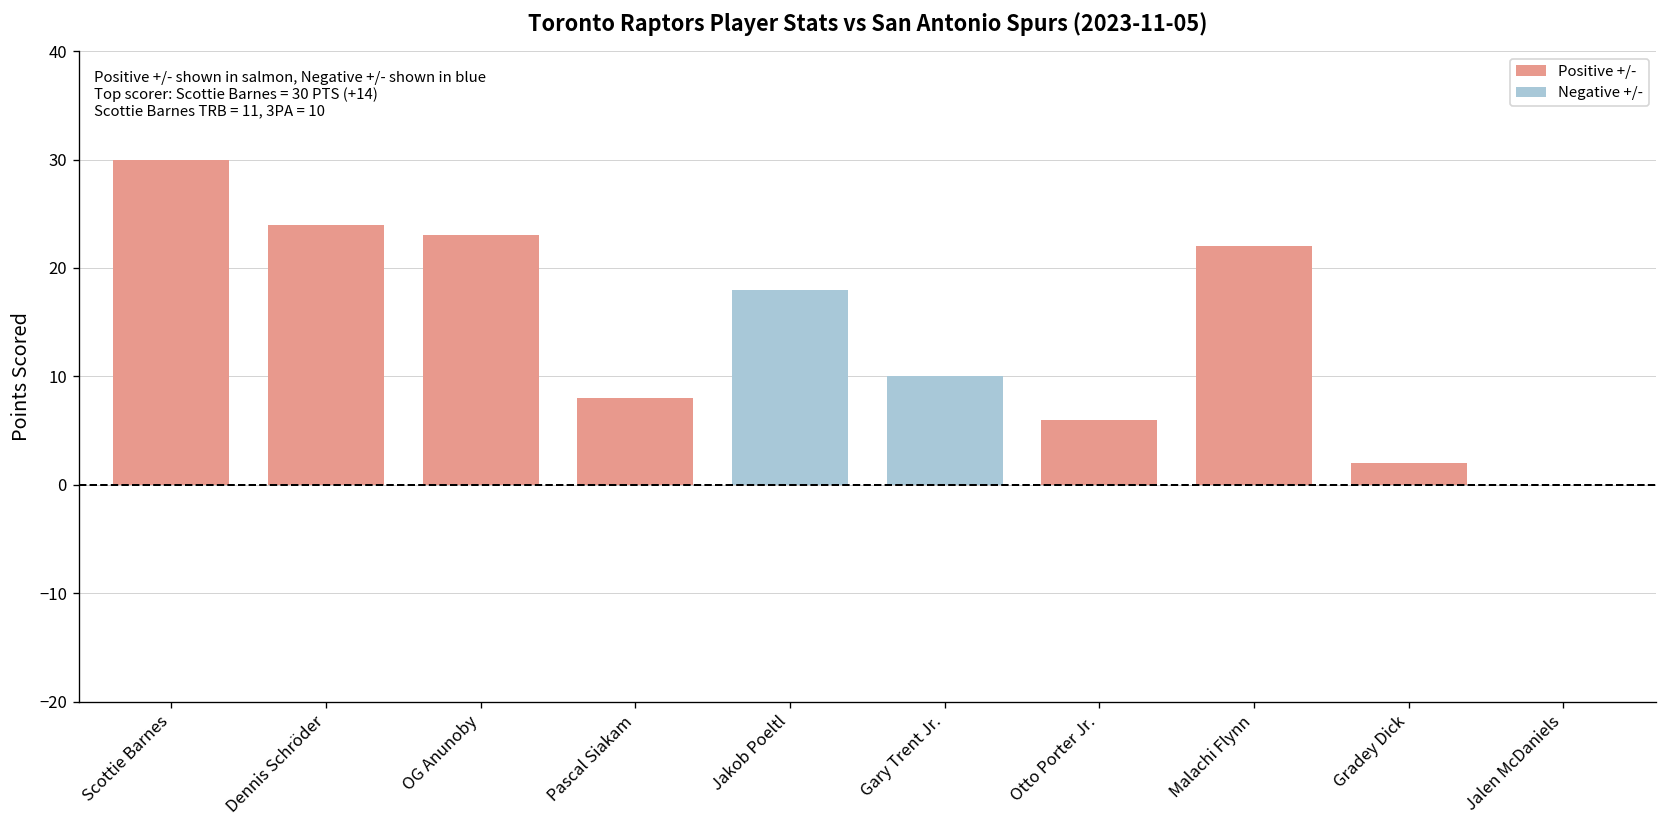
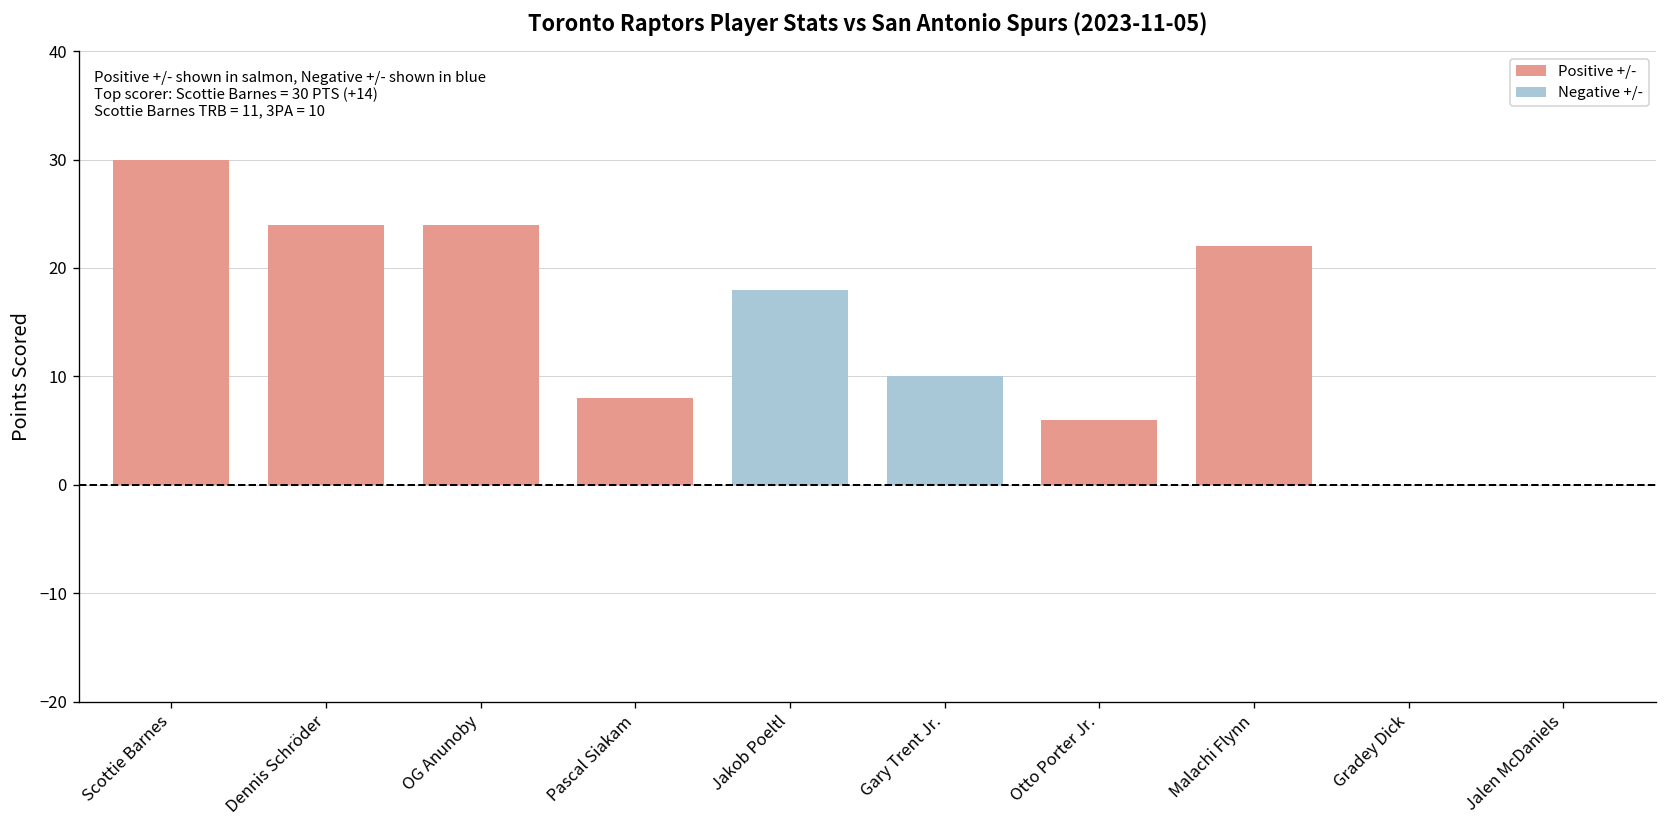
  {
    "Scottie Barnes": 30,
    "Dennis Schröder": 24,
-   "OG Anunoby": 23,
+   "OG Anunoby": 24,
    "Pascal Siakam": 8,
    "Jakob Poeltl": 18,
    "Gary Trent Jr.": 10,
    "Otto Porter Jr.": 6,
    "Malachi Flynn": 22,
-   "Gradey Dick": 2,
+   "Gradey Dick": 0,
    "Jalen McDaniels": 0
  }
